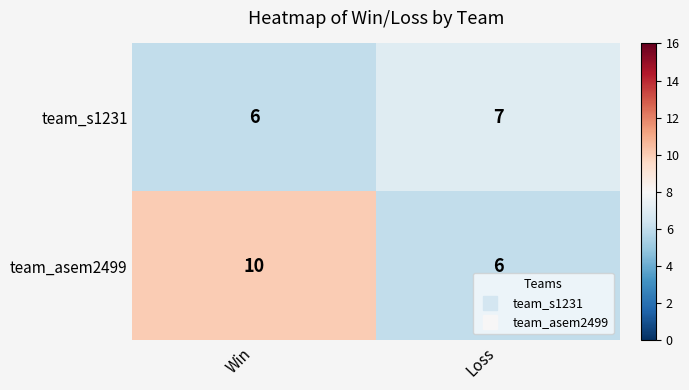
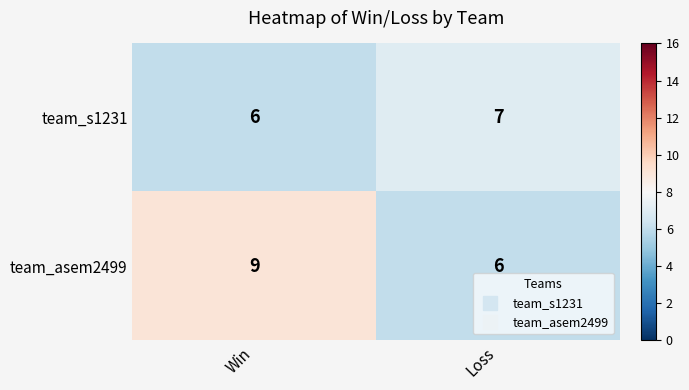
  {
    "team_s1231": {
      "Win": 6,
      "Loss": 7
    },
    "team_asem2499": {
-     "Win": 10
+     "Win": 9
    }
  }
